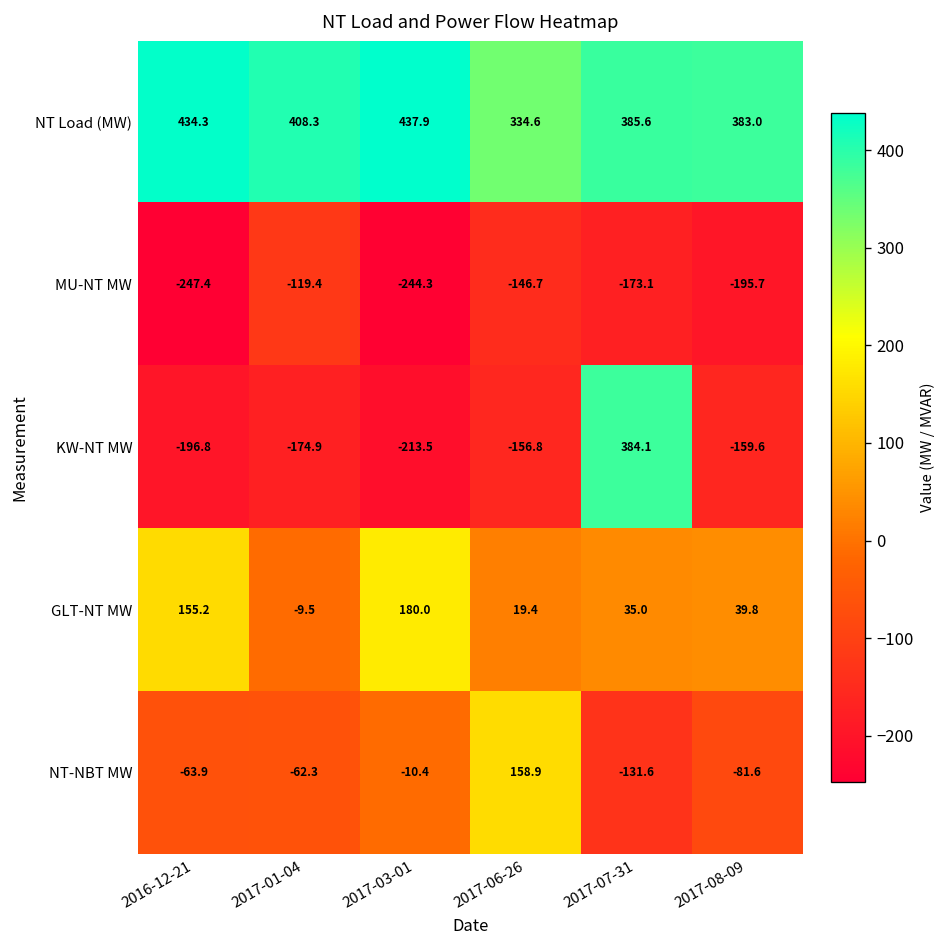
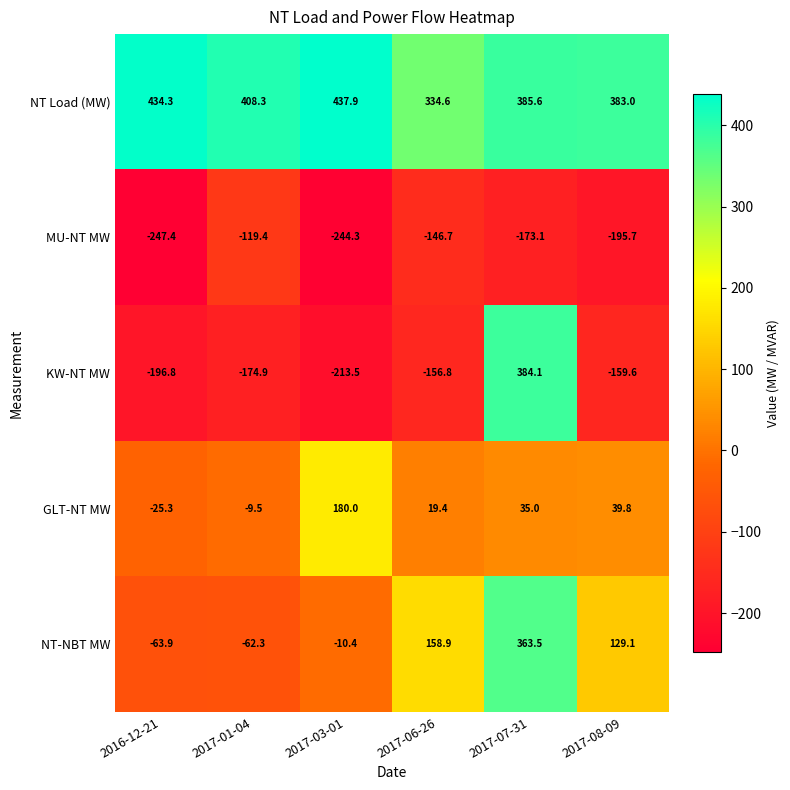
  {
    "NT Load (MW)": {
      "2016-12-21": 434.3,
      "2017-01-04": 408.3,
      "2017-03-01": 437.9,
      "2017-06-26": 334.6,
      "2017-07-31": 385.6,
      "2017-08-09": 383.0
    },
    "MU-NT MW": {
      "2016-12-21": -247.4,
      "2017-01-04": -119.4,
      "2017-03-01": -244.3,
      "2017-06-26": -146.7,
      "2017-07-31": -173.1,
      "2017-08-09": -195.7
    },
    "KW-NT MW": {
      "2016-12-21": -196.8,
      "2017-01-04": -174.9,
      "2017-03-01": -213.5,
      "2017-06-26": -156.8,
      "2017-07-31": 384.1,
      "2017-08-09": -159.6
    },
    "GLT-NT MW": {
-     "2016-12-21": 155.2,
+     "2016-12-21": -25.3,
      "2017-01-04": -9.5,
      "2017-03-01": 180.0,
      "2017-06-26": 19.4,
      "2017-07-31": 35.0,
      "2017-08-09": 39.8
    },
    "NT-NBT MW": {
      "2016-12-21": -63.9,
      "2017-01-04": -62.3,
      "2017-03-01": -10.4,
      "2017-06-26": 158.9,
-     "2017-07-31": -131.6,
-     "2017-08-09": -81.6
+     "2017-07-31": 363.5,
+     "2017-08-09": 129.1
    }
  }
